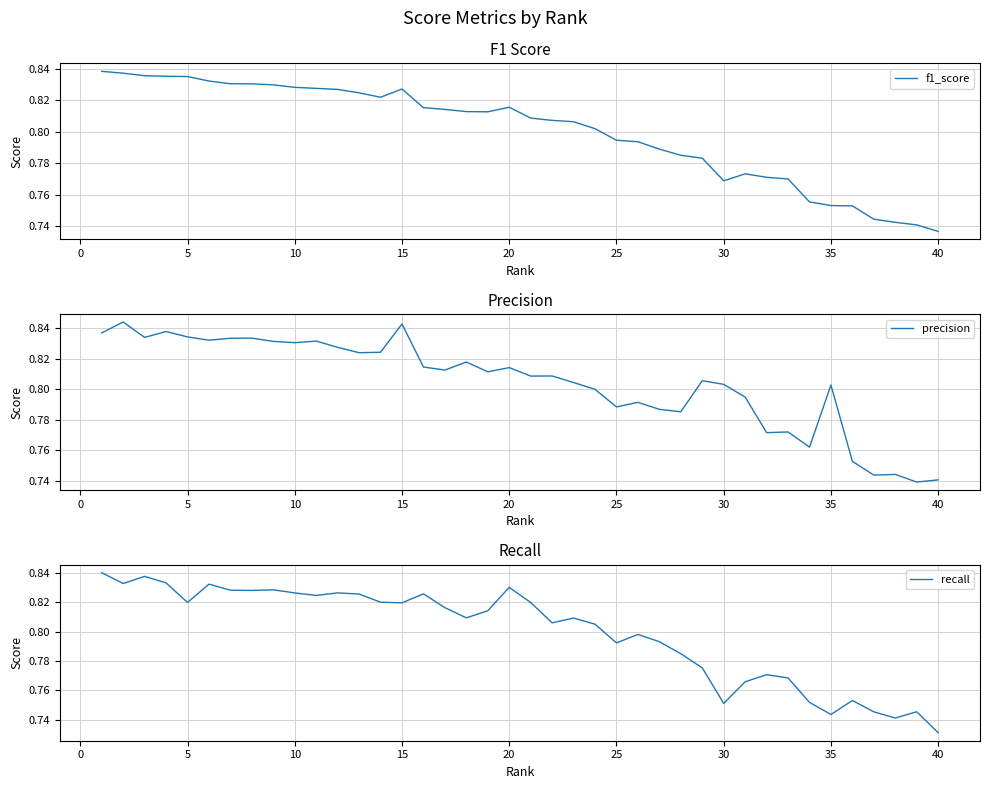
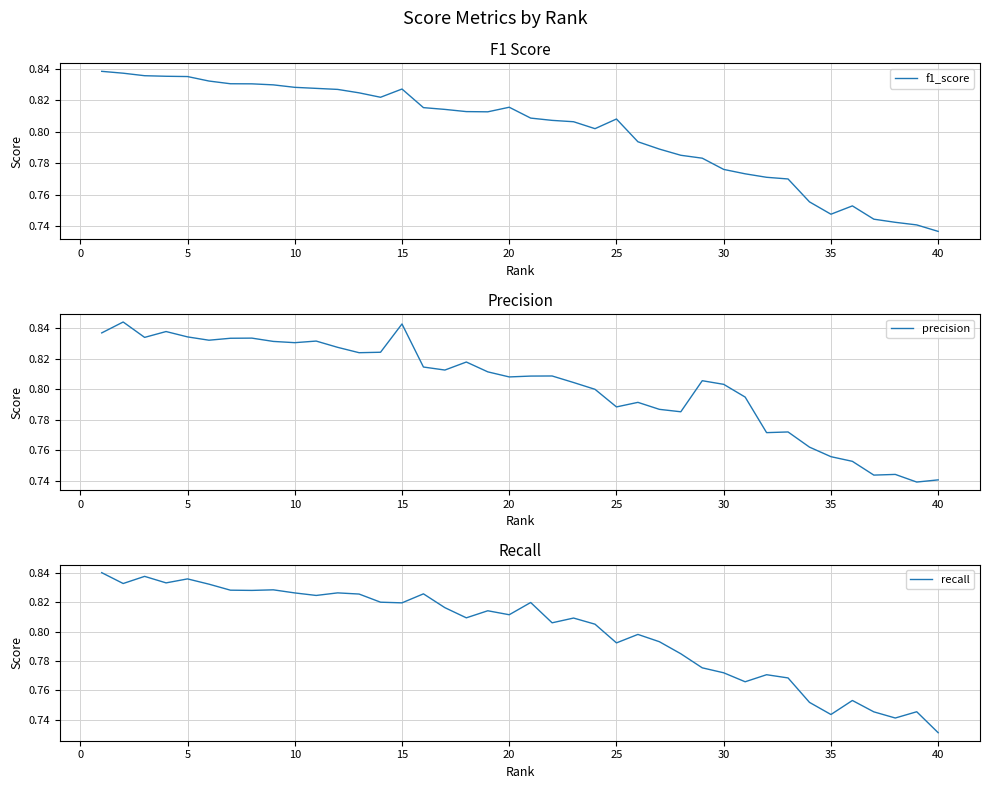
  {
    "F1 Score": {
      "5": 0.835,
      "10": 0.828,
      "15": 0.827,
      "20": 0.815,
-     "25": 0.795,
-     "30": 0.769,
-     "35": 0.753,
+     "25": 0.808,
+     "30": 0.776,
+     "35": 0.748,
      "40": 0.737
    },
    "Precision": {
      "5": 0.834,
      "10": 0.830,
      "15": 0.843,
-     "20": 0.814,
+     "20": 0.808,
      "25": 0.788,
      "30": 0.803,
-     "35": 0.803,
+     "35": 0.756,
      "40": 0.741
    },
    "Recall": {
-     "5": 0.820,
+     "5": 0.836,
      "10": 0.826,
      "15": 0.819,
-     "20": 0.830,
+     "20": 0.811,
      "25": 0.792,
-     "30": 0.751,
+     "30": 0.772,
      "35": 0.744,
      "40": 0.731
    }
  }
